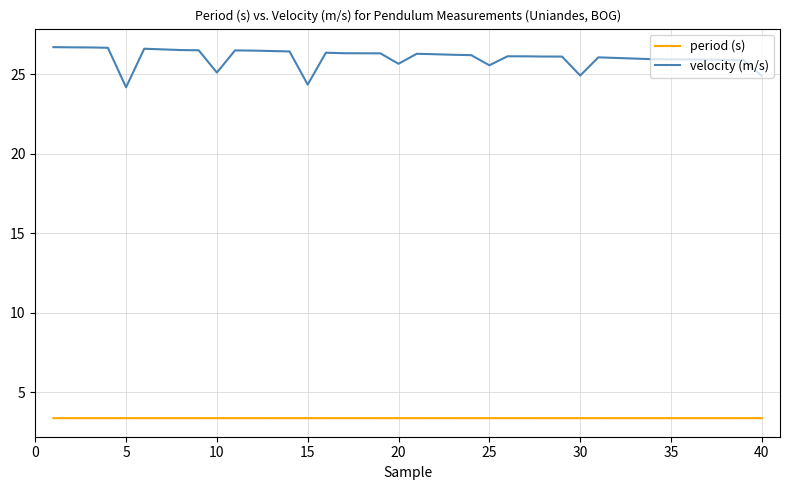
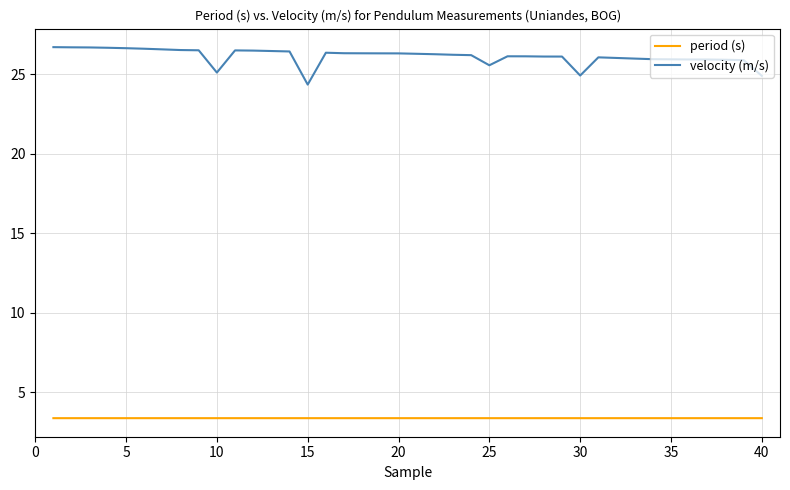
  {
    "period (s)": {
      "5": 3.4,
      "10": 3.4,
      "15": 3.4,
      "20": 3.4,
      "25": 3.4,
      "30": 3.4,
      "35": 3.4,
      "40": 3.4
    },
    "velocity (m/s)": {
-     "5": 24.2,
+     "5": 26.6,
      "10": 25.1,
      "15": 24.4,
-     "20": 25.7,
+     "20": 26.3,
      "25": 25.6,
      "30": 24.9
    }
  }
